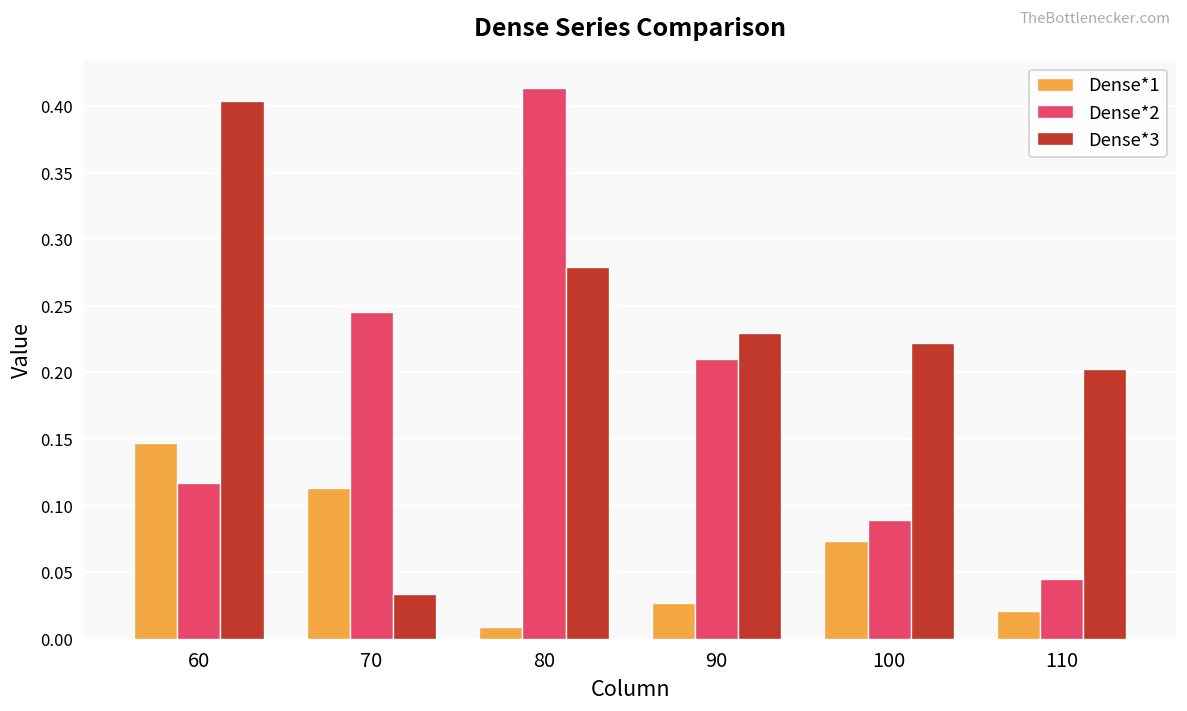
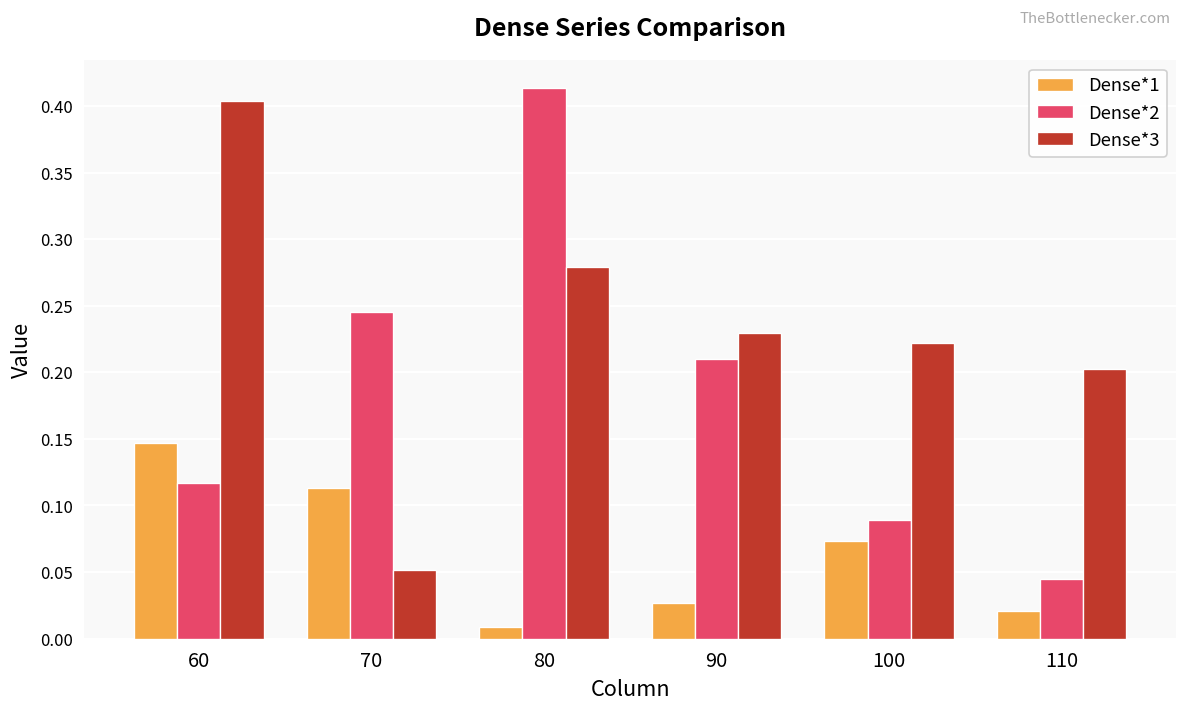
  {
    "Dense*1": {
      "60": 0.147,
      "70": 0.113,
      "80": 0.009,
      "90": 0.027,
      "100": 0.073,
      "110": 0.021
    },
    "Dense*2": {
      "60": 0.117,
      "70": 0.245,
      "80": 0.414,
      "90": 0.210,
      "100": 0.089,
      "110": 0.045
    },
    "Dense*3": {
      "60": 0.404,
-     "70": 0.033,
+     "70": 0.052,
      "80": 0.279,
      "90": 0.229,
      "100": 0.222,
      "110": 0.202
    }
  }
